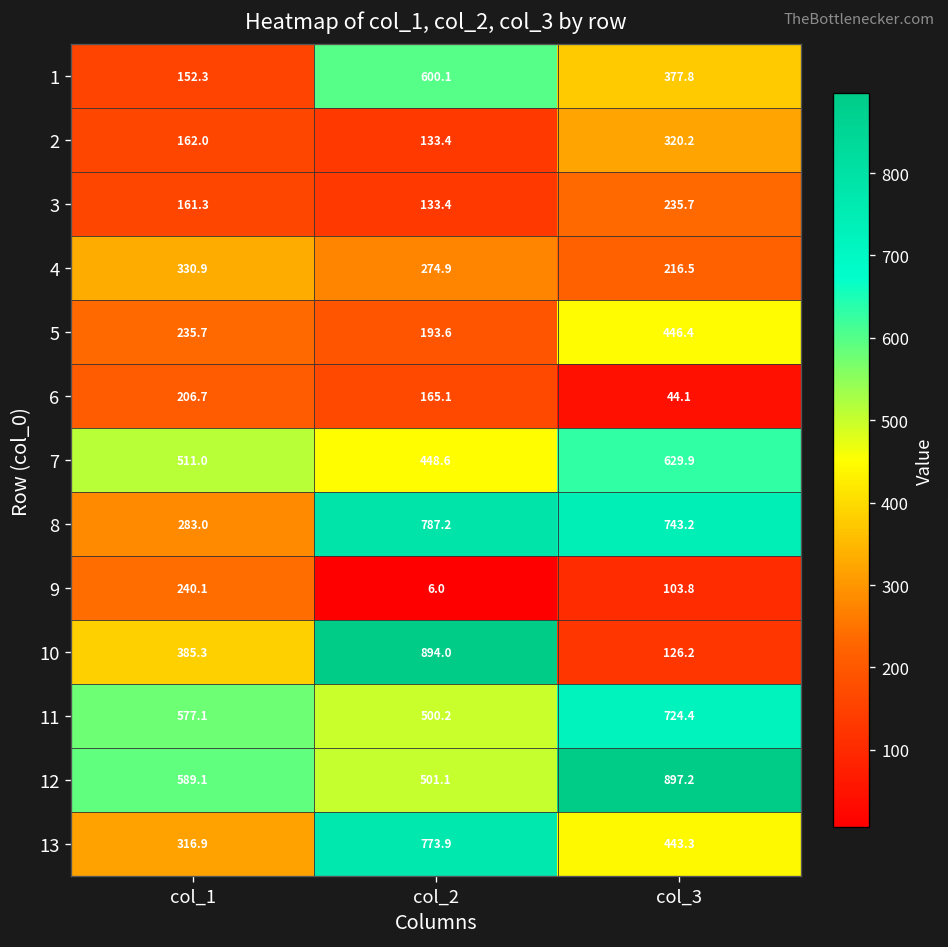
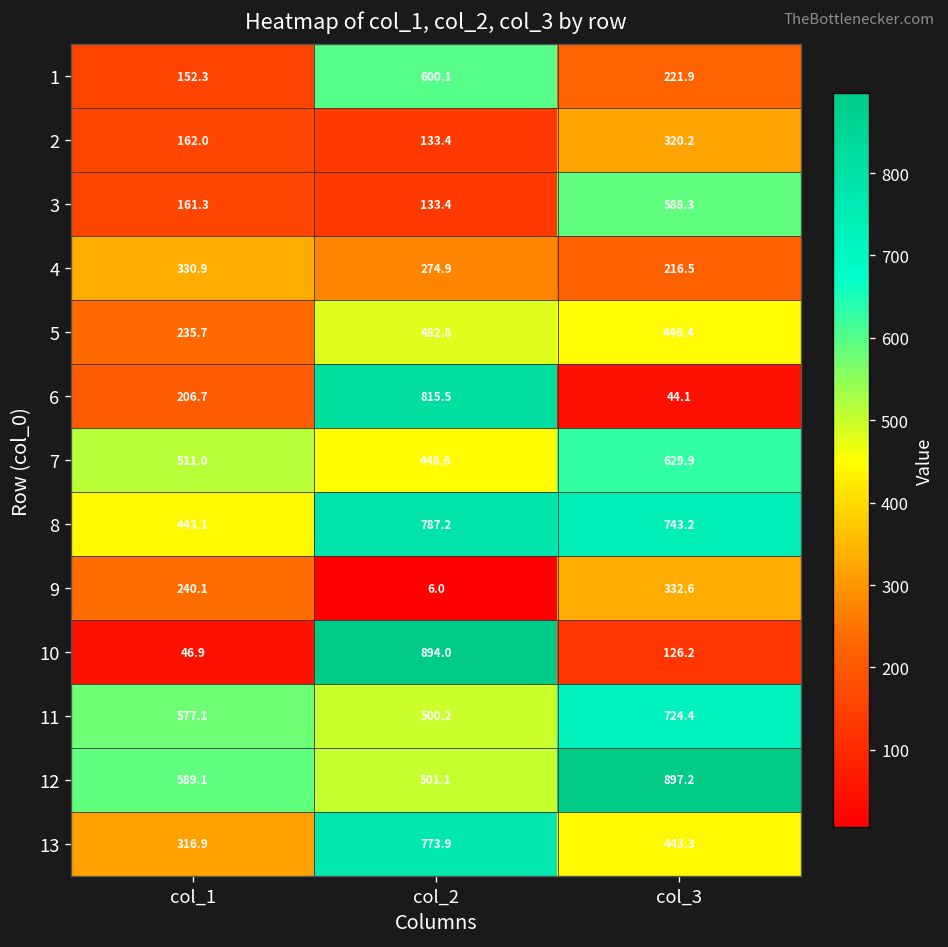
  {
    "1": {
      "col_1": 152.3,
      "col_2": 600.1,
-     "col_3": 377.8
+     "col_3": 221.9
    },
    "2": {
      "col_1": 162.0,
      "col_2": 133.4,
      "col_3": 320.2
    },
    "3": {
      "col_1": 161.3,
      "col_2": 133.4,
-     "col_3": 235.7
+     "col_3": 588.3
    },
    "4": {
      "col_1": 330.9,
      "col_2": 274.9,
      "col_3": 216.5
    },
    "5": {
      "col_1": 235.7,
-     "col_2": 193.6,
+     "col_2": 482.8,
      "col_3": 446.4
    },
    "6": {
      "col_1": 206.7,
-     "col_2": 165.1,
+     "col_2": 815.5,
      "col_3": 44.1
    },
    "7": {
      "col_1": 511.0,
      "col_2": 448.6,
      "col_3": 629.9
    },
    "8": {
-     "col_1": 283.0,
+     "col_1": 443.1,
      "col_2": 787.2,
      "col_3": 743.2
    },
    "9": {
      "col_1": 240.1,
      "col_2": 6.0,
-     "col_3": 103.8
+     "col_3": 332.6
    },
    "10": {
-     "col_1": 385.3,
+     "col_1": 46.9,
      "col_2": 894.0,
      "col_3": 126.2
    },
    "11": {
      "col_1": 577.1,
      "col_2": 500.2,
      "col_3": 724.4
    },
    "12": {
      "col_1": 589.1,
      "col_2": 501.1,
      "col_3": 897.2
    },
    "13": {
      "col_1": 316.9,
      "col_2": 773.9,
      "col_3": 443.3
    }
  }
